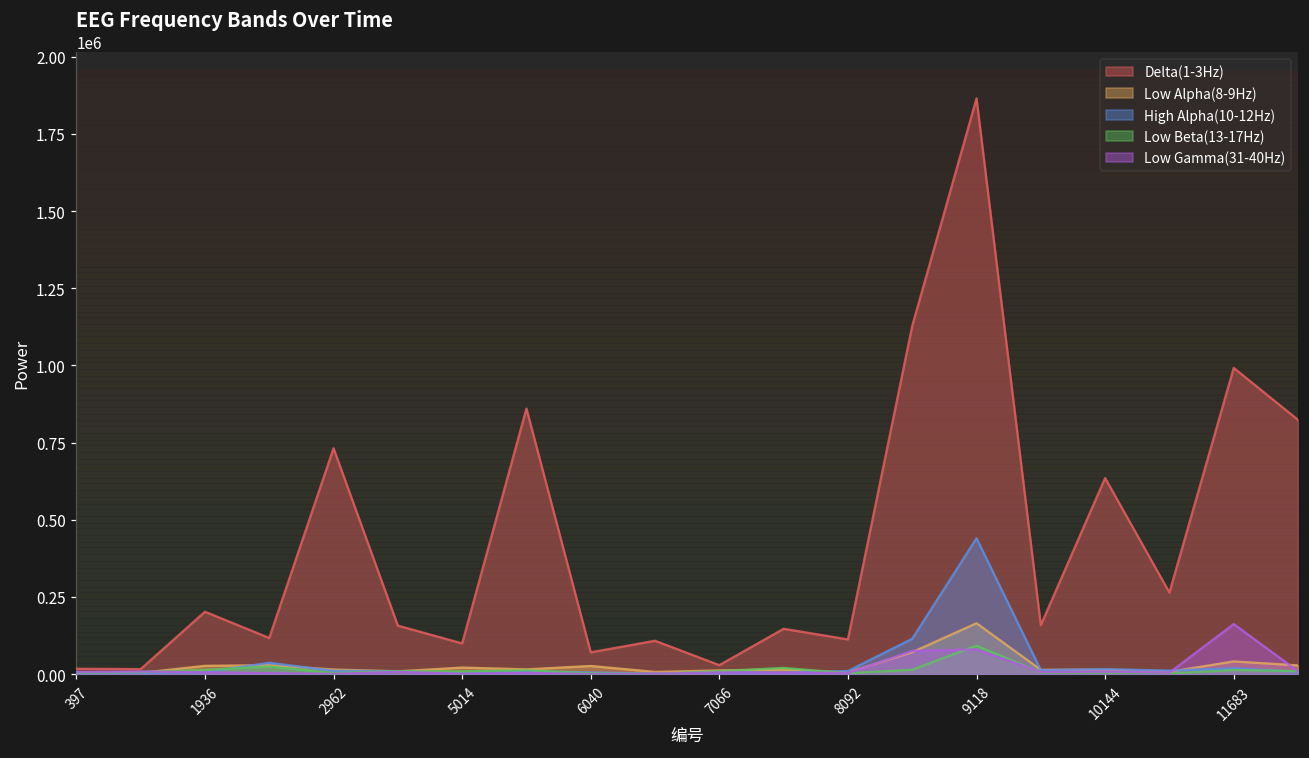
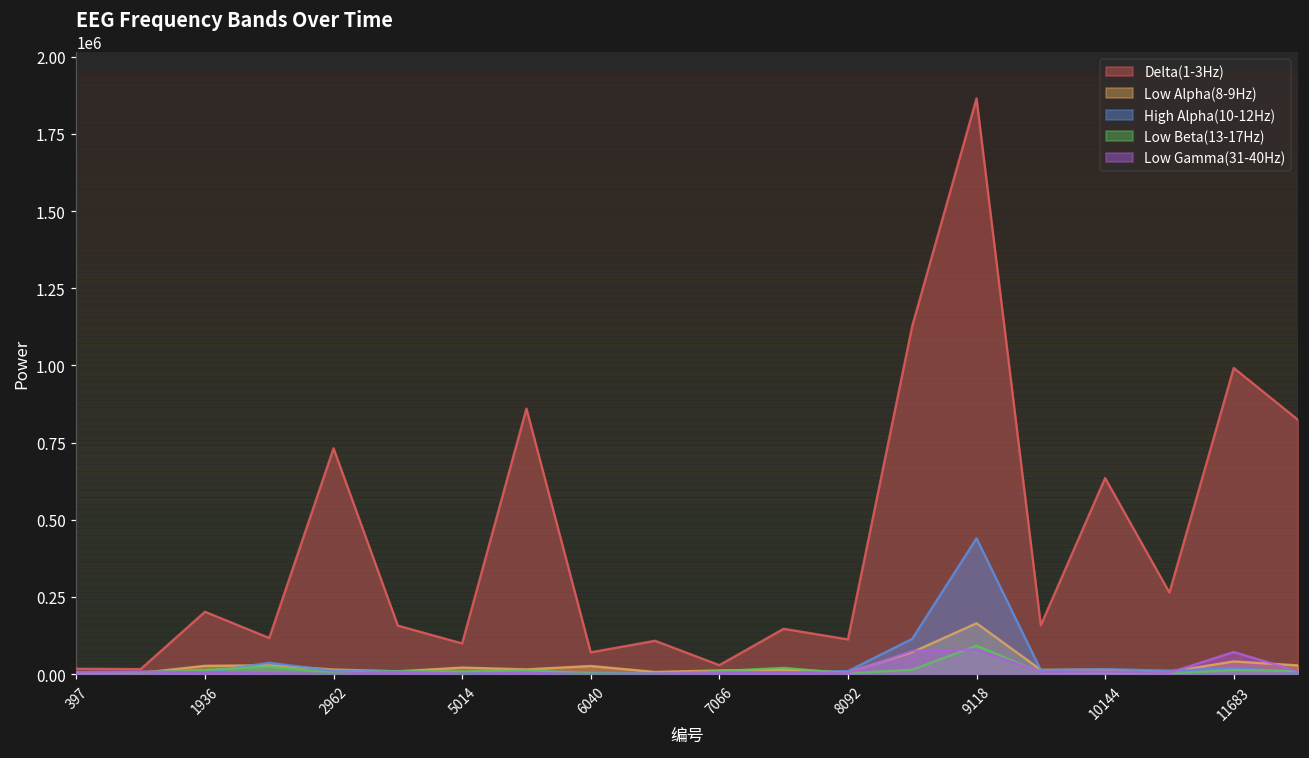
  {
    "High Alpha(10-12Hz)": {
      "9118": 440000
    },
    "Low Beta(13-17Hz)": {
      "9118": 90000
    },
    "Low Gamma(31-40Hz)": {
      "9118": 80000,
-     "11683": 160000
+     "11683": 70000
    }
  }
